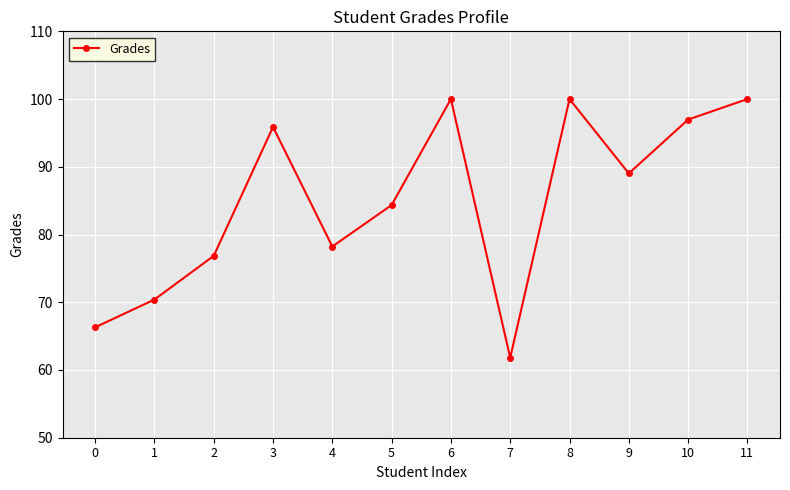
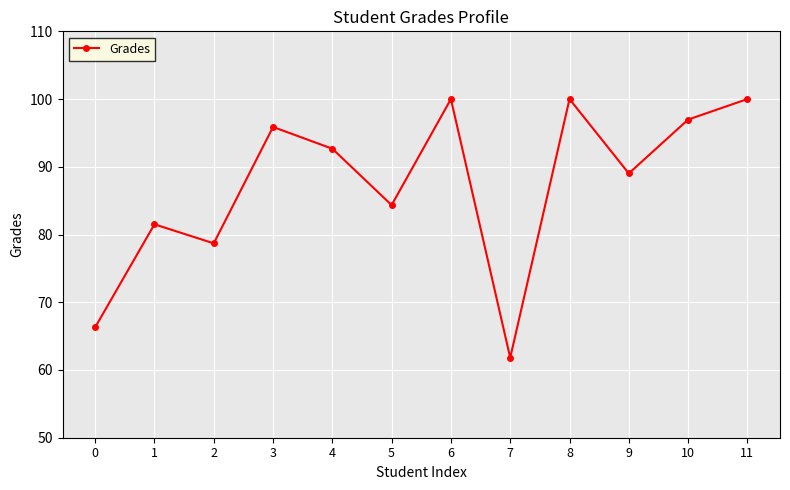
  {
    "0": 66,
-   "1": 70,
-   "2": 77,
+   "1": 82,
+   "2": 79,
    "3": 96,
-   "4": 78,
+   "4": 93,
    "5": 84,
    "6": 100,
    "7": 62,
    "8": 100,
    "9": 89,
    "10": 97,
    "11": 100
  }
